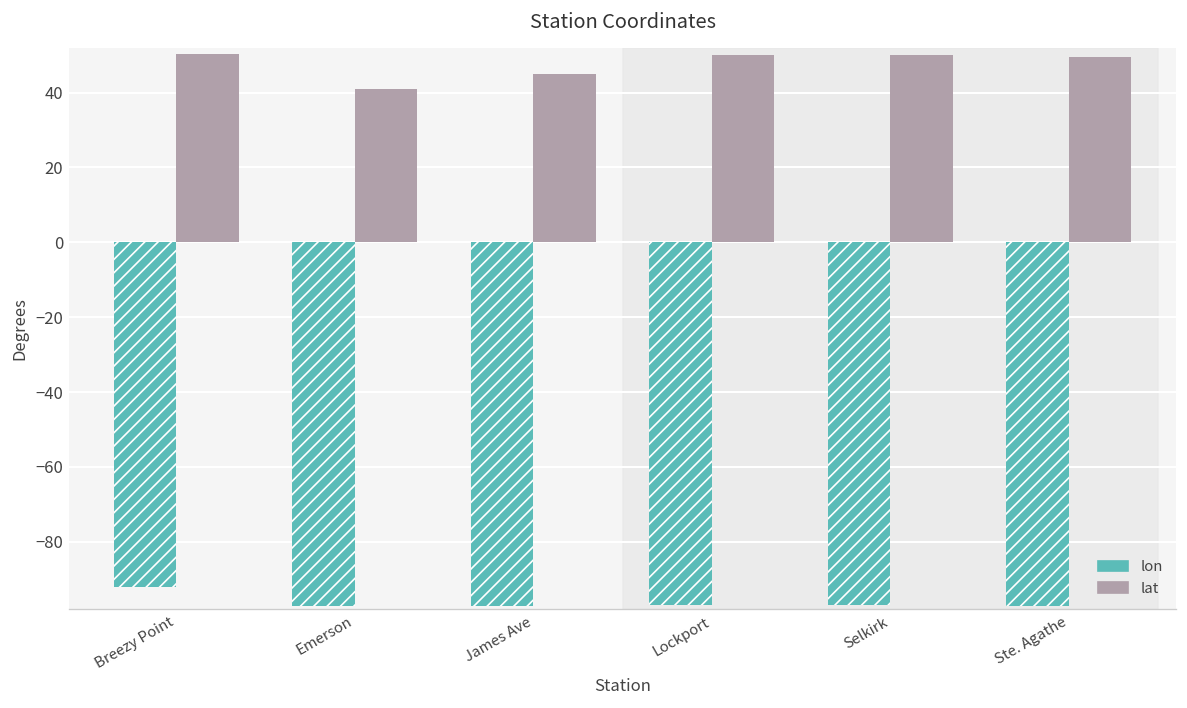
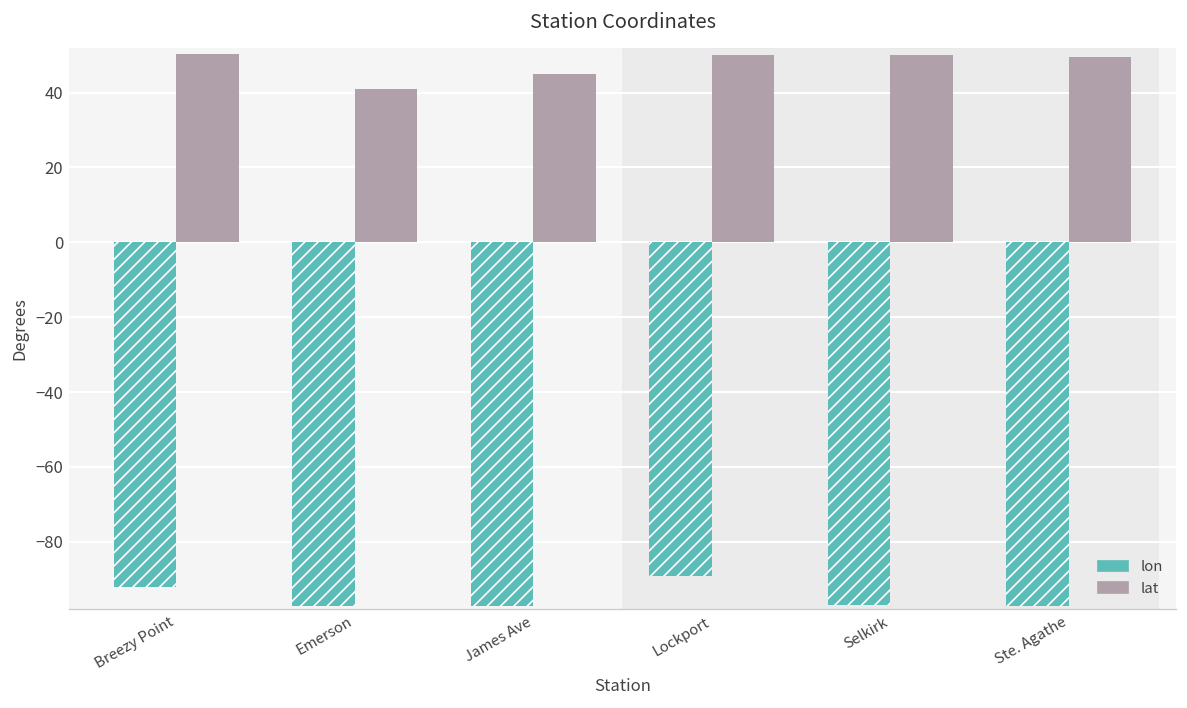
  {
    "lon": {
      "Breezy Point": -92,
      "Emerson": -97,
      "James Ave": -97,
-     "Lockport": -97,
+     "Lockport": -89,
      "Selkirk": -97,
      "Ste. Agathe": -97
    },
    "lat": {
      "Breezy Point": 50,
      "Emerson": 41,
      "James Ave": 45,
      "Lockport": 50,
      "Selkirk": 50,
      "Ste. Agathe": 50
    }
  }
